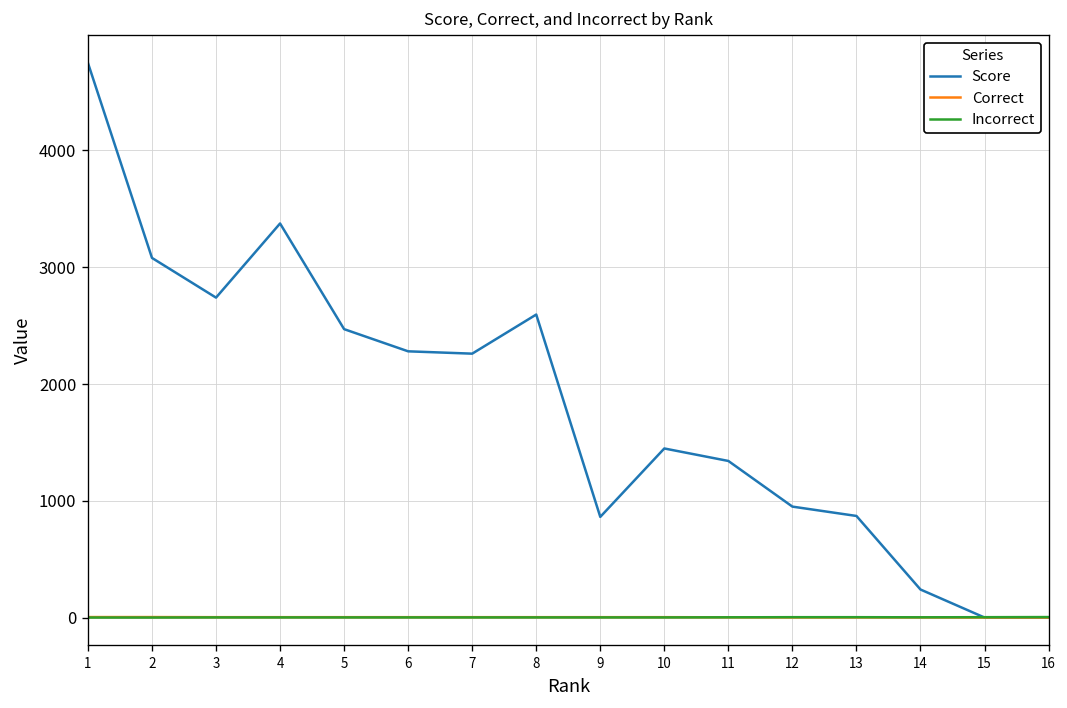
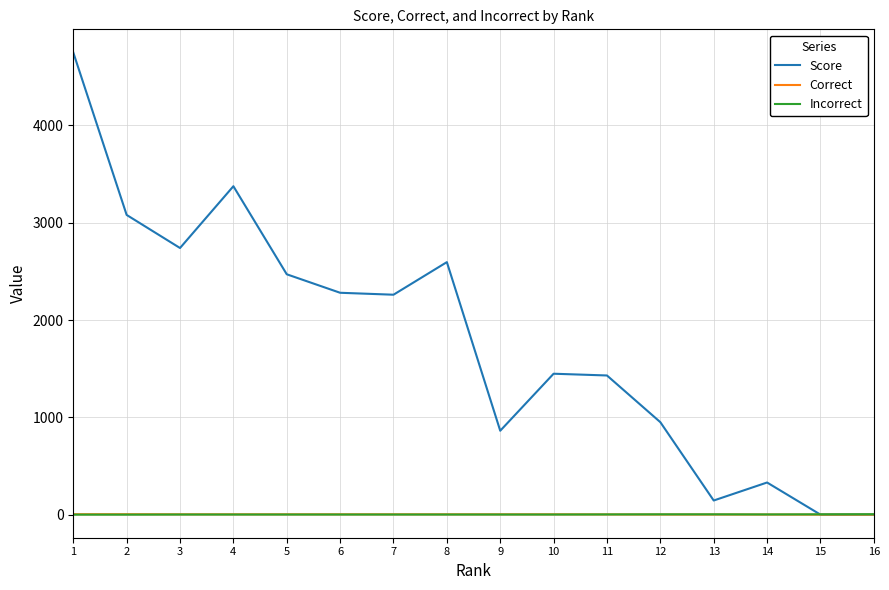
  {
    "Score": {
      "1": 4800,
      "2": 3100,
      "3": 2700,
      "4": 3400,
      "5": 2500,
      "6": 2300,
      "7": 2300,
      "8": 2600,
      "9": 900,
      "10": 1400,
-     "11": 1300,
+     "11": 1400,
      "12": 1000,
-     "13": 900,
-     "14": 200
+     "13": 100,
+     "14": 300
    }
  }
